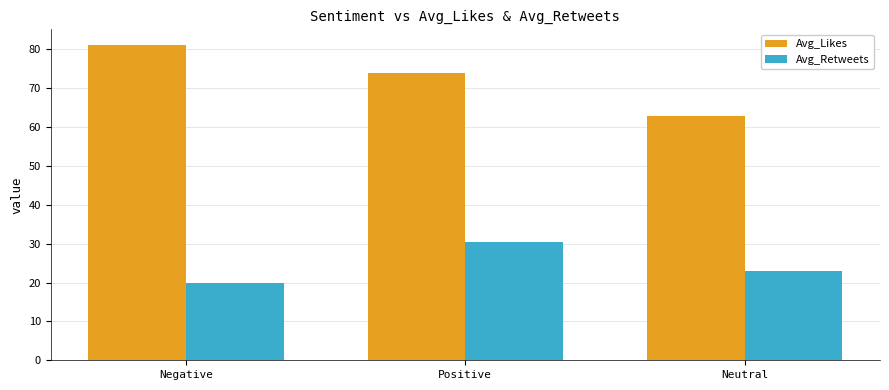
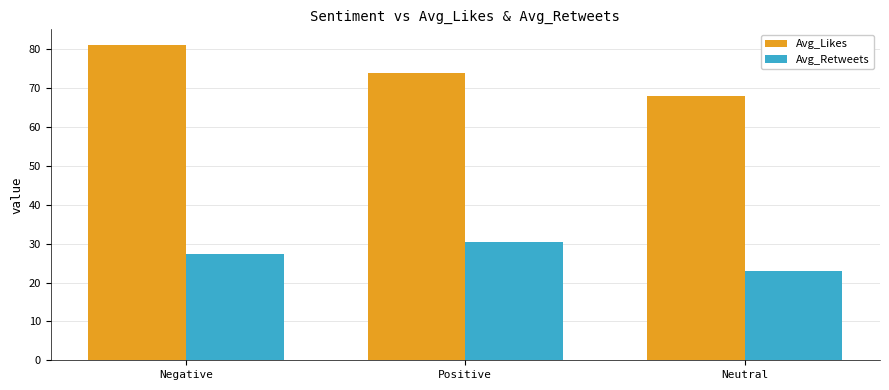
  {
    "Avg_Likes": {
      "Negative": 81,
      "Positive": 74,
-     "Neutral": 63
+     "Neutral": 68
    },
    "Avg_Retweets": {
-     "Negative": 20,
+     "Negative": 27,
      "Positive": 30,
      "Neutral": 23
    }
  }
